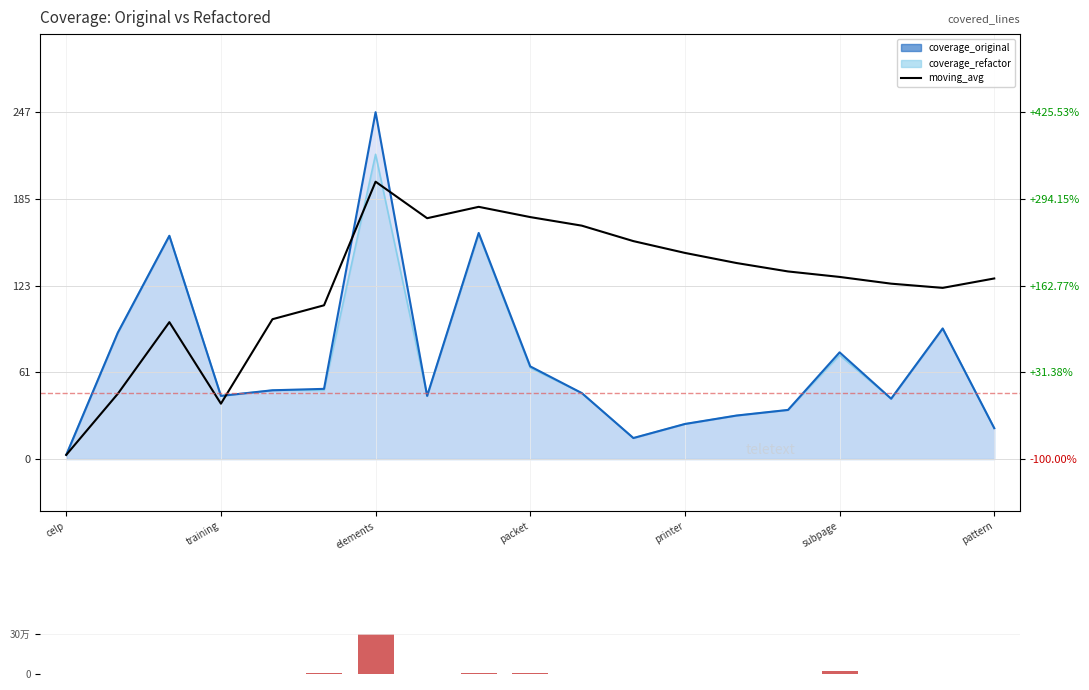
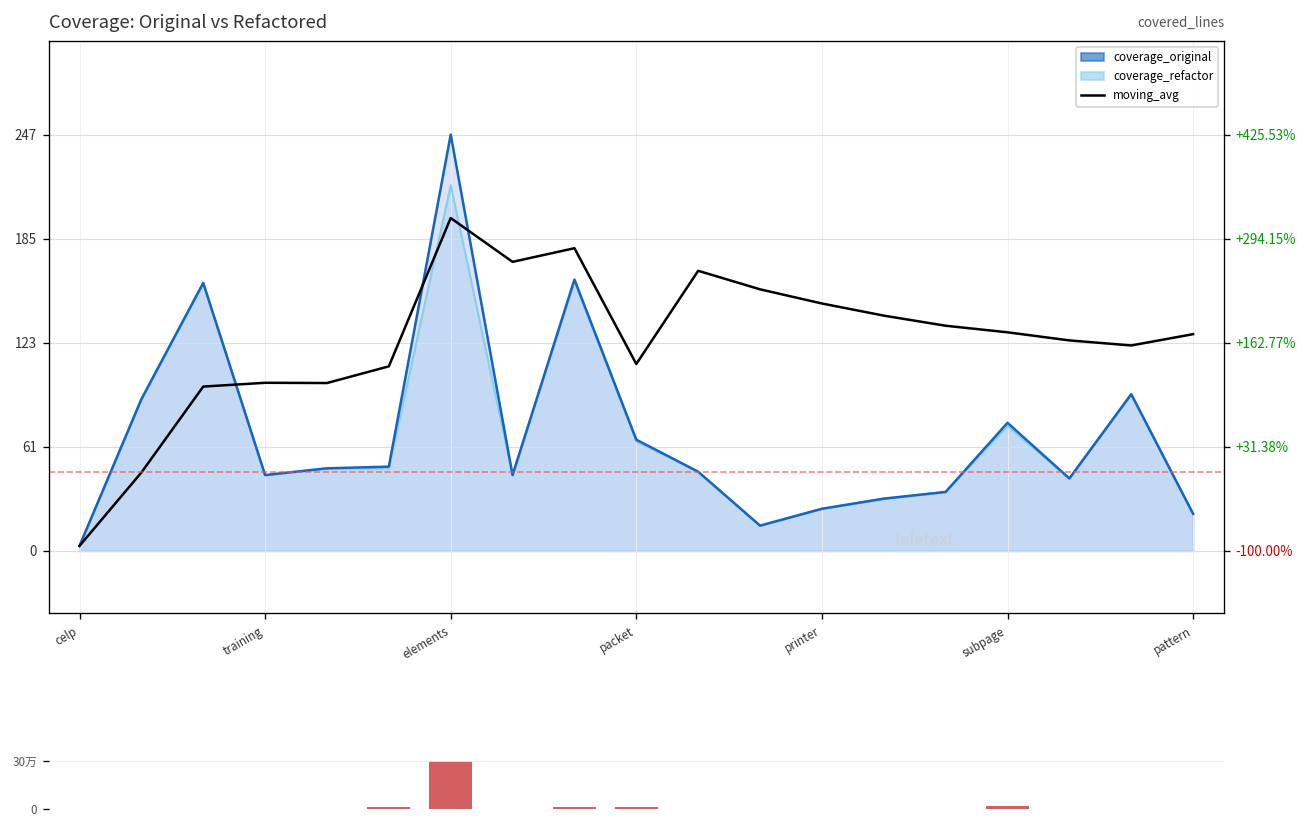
  {
    "Coverage: Original vs Refactored": {
      "moving_avg": {
-       "training": 39,
+       "training": 100,
        "elements": 198,
-       "packet": 172,
+       "packet": 111,
        "printer": 147,
        "subpage": 130,
        "pattern": 129
      }
    }
  }
